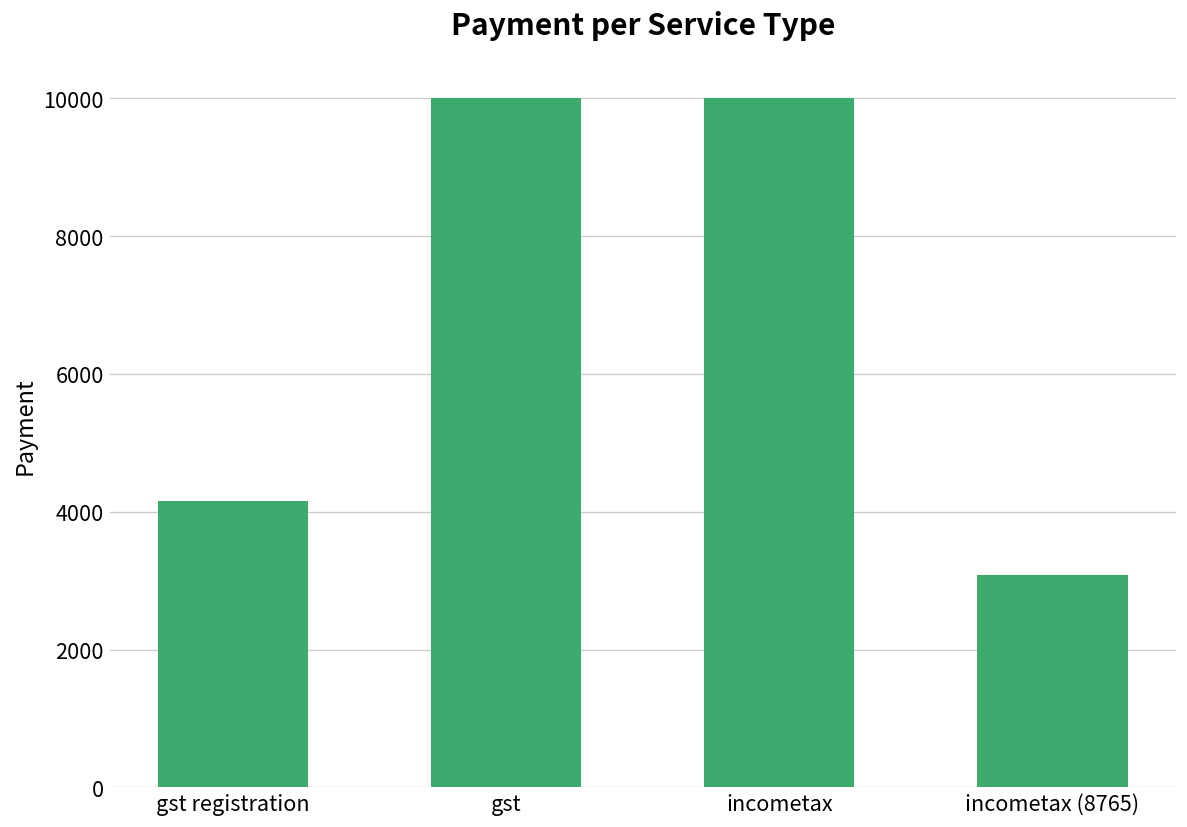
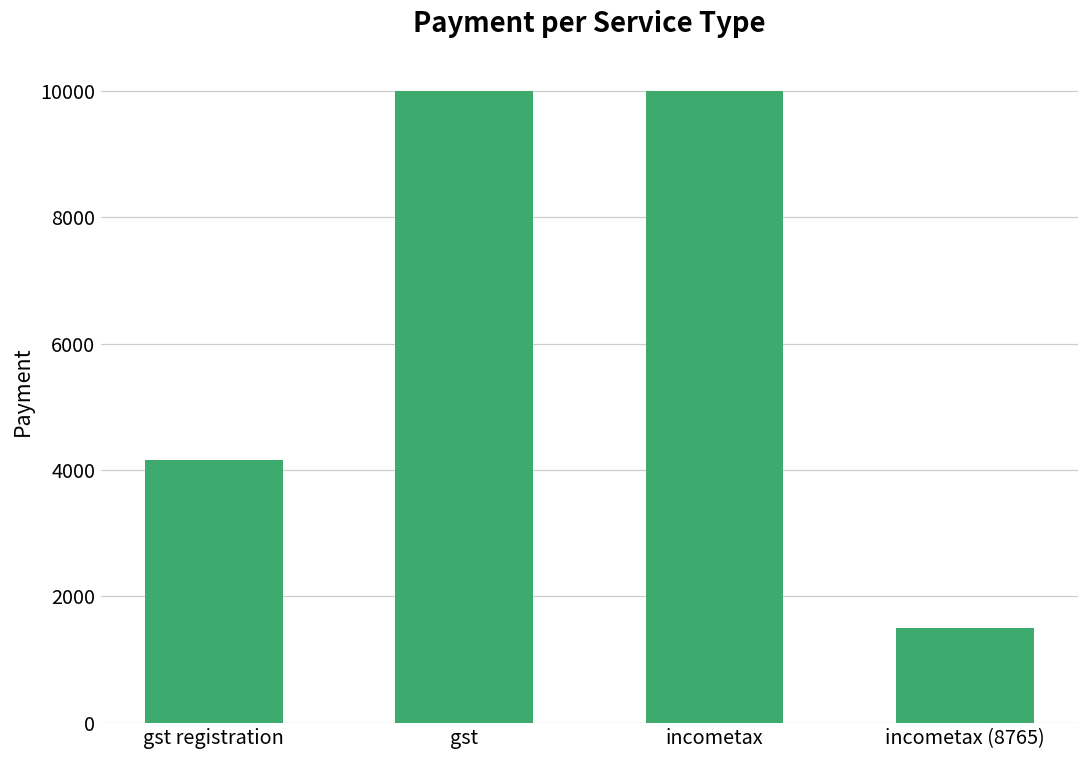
  {
    "gst registration": 4200,
    "gst": 10000,
    "incometax": 10000,
-   "incometax (8765)": 3100
+   "incometax (8765)": 1500
  }
